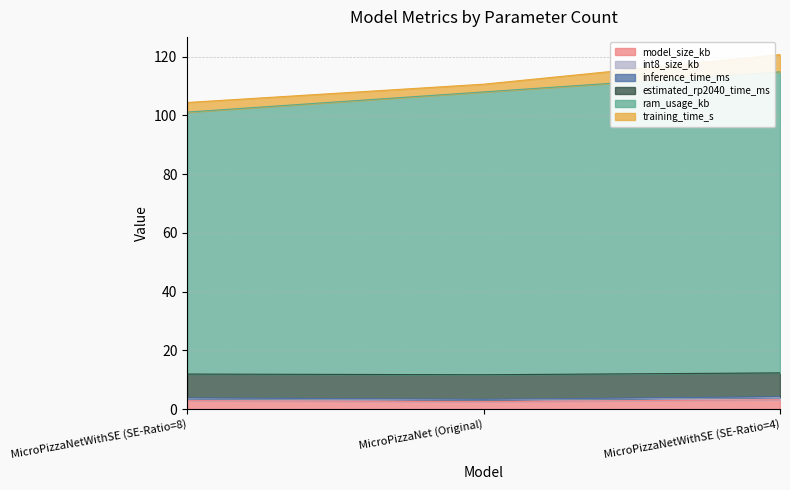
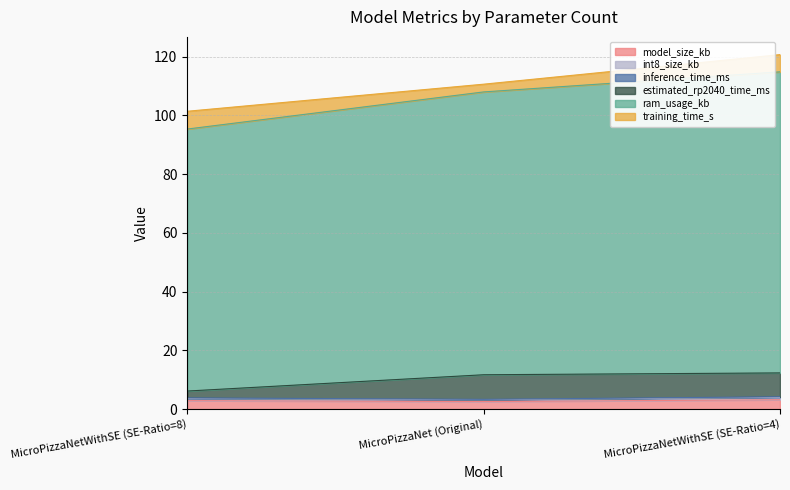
  {
    "estimated_rp2040_time_ms": {
-     "MicroPizzaNetWithSE (SE-Ratio=8)": 8,
+     "MicroPizzaNetWithSE (SE-Ratio=8)": 2,
      "MicroPizzaNet (Original)": 8,
      "MicroPizzaNetWithSE (SE-Ratio=4)": 8
    },
    "ram_usage_kb": {
      "MicroPizzaNetWithSE (SE-Ratio=8)": 89,
      "MicroPizzaNet (Original)": 96,
      "MicroPizzaNetWithSE (SE-Ratio=4)": 102
    },
    "training_time_s": {
-     "MicroPizzaNetWithSE (SE-Ratio=8)": 3,
+     "MicroPizzaNetWithSE (SE-Ratio=8)": 6,
      "MicroPizzaNet (Original)": 3,
      "MicroPizzaNetWithSE (SE-Ratio=4)": 6
    }
  }
